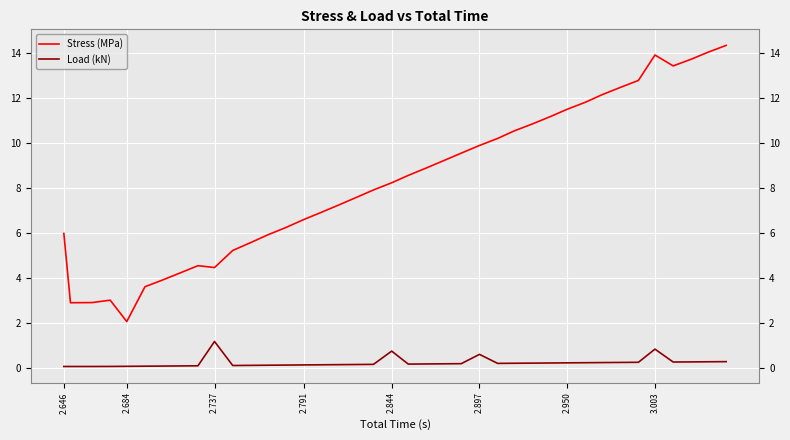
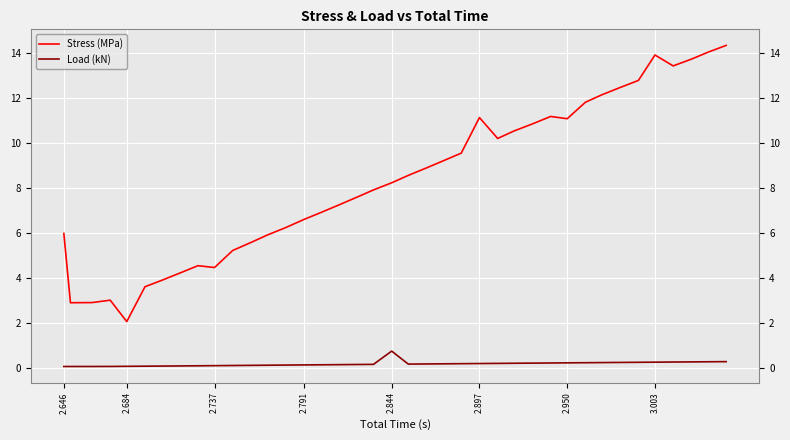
  {
    "Stress (MPa)": {
      "2.646": 6.0,
      "2.684": 2.1,
      "2.737": 4.5,
      "2.791": 6.6,
      "2.844": 8.2,
-     "2.897": 9.9,
-     "2.950": 11.5,
+     "2.897": 11.1,
+     "2.950": 11.1,
      "3.003": 13.9
    },
    "Load (kN)": {
      "2.646": 0.1,
      "2.684": 0.1,
-     "2.737": 1.2,
+     "2.737": 0.1,
      "2.791": 0.1,
      "2.844": 0.7,
-     "2.897": 0.6,
+     "2.897": 0.2,
      "2.950": 0.2,
-     "3.003": 0.8
+     "3.003": 0.2
    }
  }
